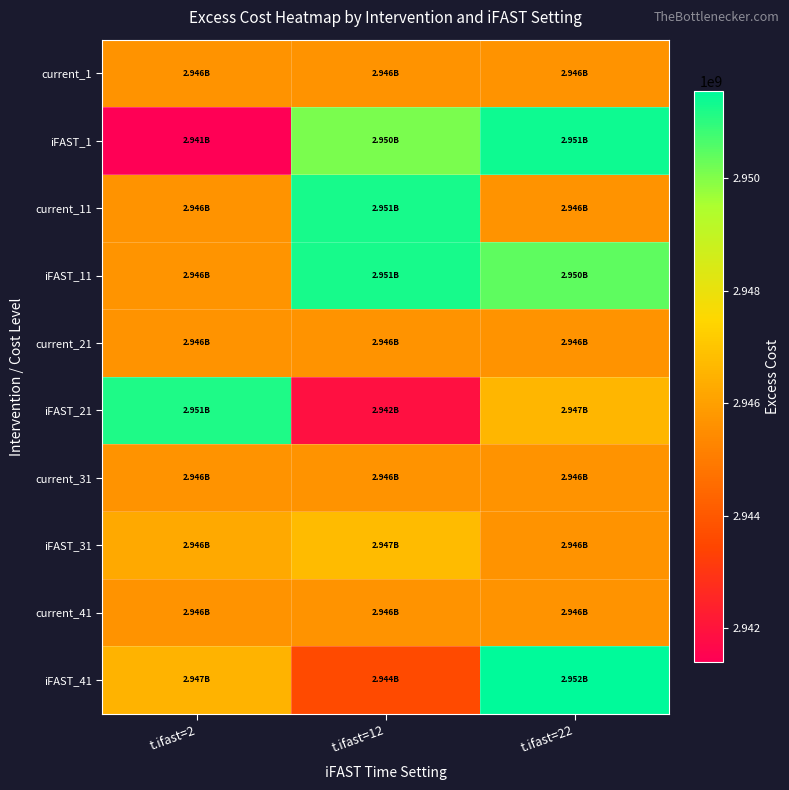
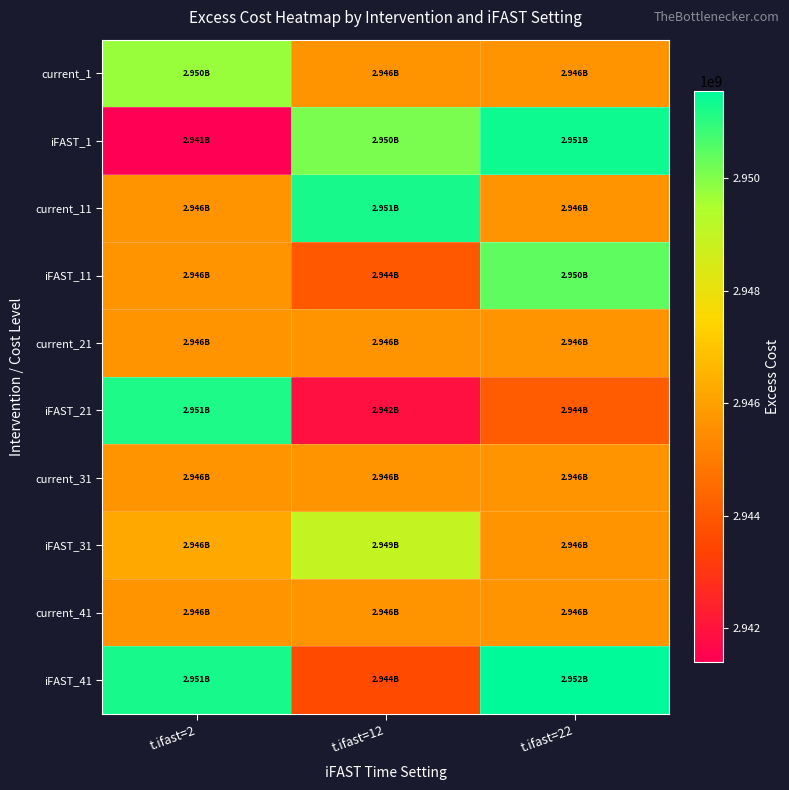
  {
    "current_1": {
-     "t.ifast=2": "2.946B",
+     "t.ifast=2": "2.950B",
      "t.ifast=12": "2.946B",
      "t.ifast=22": "2.946B"
    },
    "iFAST_1": {
      "t.ifast=2": "2.941B",
      "t.ifast=12": "2.950B",
      "t.ifast=22": "2.951B"
    },
    "current_11": {
      "t.ifast=2": "2.946B",
      "t.ifast=12": "2.951B",
      "t.ifast=22": "2.946B"
    },
    "iFAST_11": {
      "t.ifast=2": "2.946B",
-     "t.ifast=12": "2.951B",
+     "t.ifast=12": "2.944B",
      "t.ifast=22": "2.950B"
    },
    "current_21": {
      "t.ifast=2": "2.946B",
      "t.ifast=12": "2.946B",
      "t.ifast=22": "2.946B"
    },
    "iFAST_21": {
      "t.ifast=2": "2.951B",
      "t.ifast=12": "2.942B",
-     "t.ifast=22": "2.947B"
+     "t.ifast=22": "2.944B"
    },
    "current_31": {
      "t.ifast=2": "2.946B",
      "t.ifast=12": "2.946B",
      "t.ifast=22": "2.946B"
    },
    "iFAST_31": {
      "t.ifast=2": "2.946B",
-     "t.ifast=12": "2.947B",
+     "t.ifast=12": "2.949B",
      "t.ifast=22": "2.946B"
    },
    "current_41": {
      "t.ifast=2": "2.946B",
      "t.ifast=12": "2.946B",
      "t.ifast=22": "2.946B"
    },
    "iFAST_41": {
-     "t.ifast=2": "2.947B",
+     "t.ifast=2": "2.951B",
      "t.ifast=12": "2.944B",
      "t.ifast=22": "2.952B"
    }
  }
